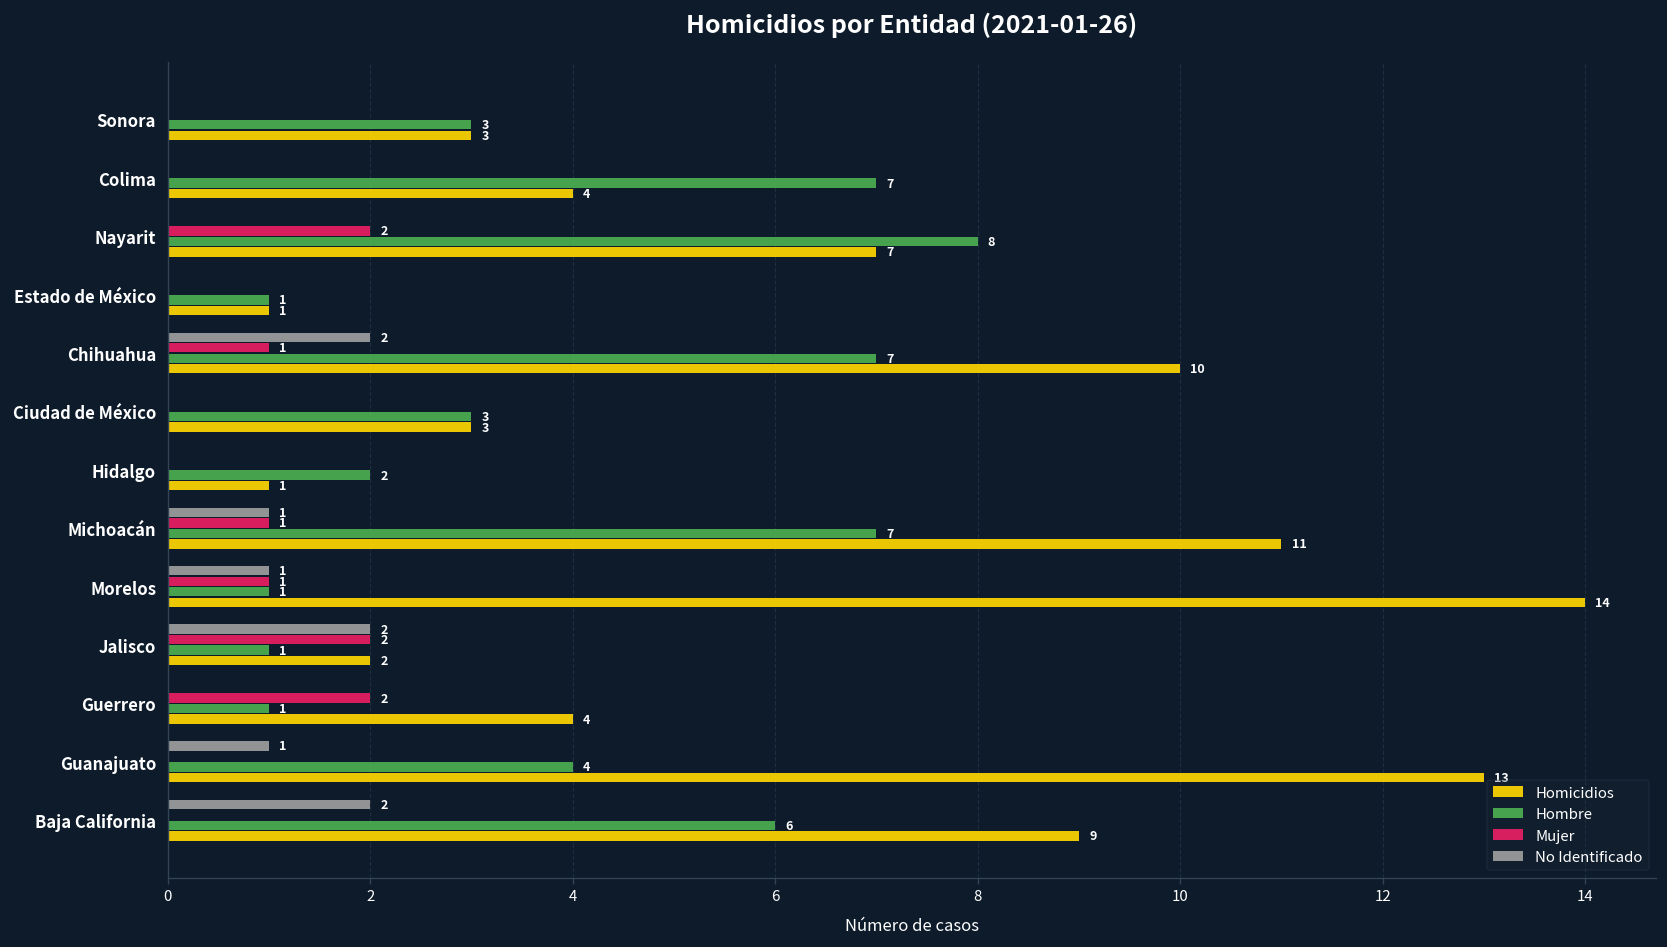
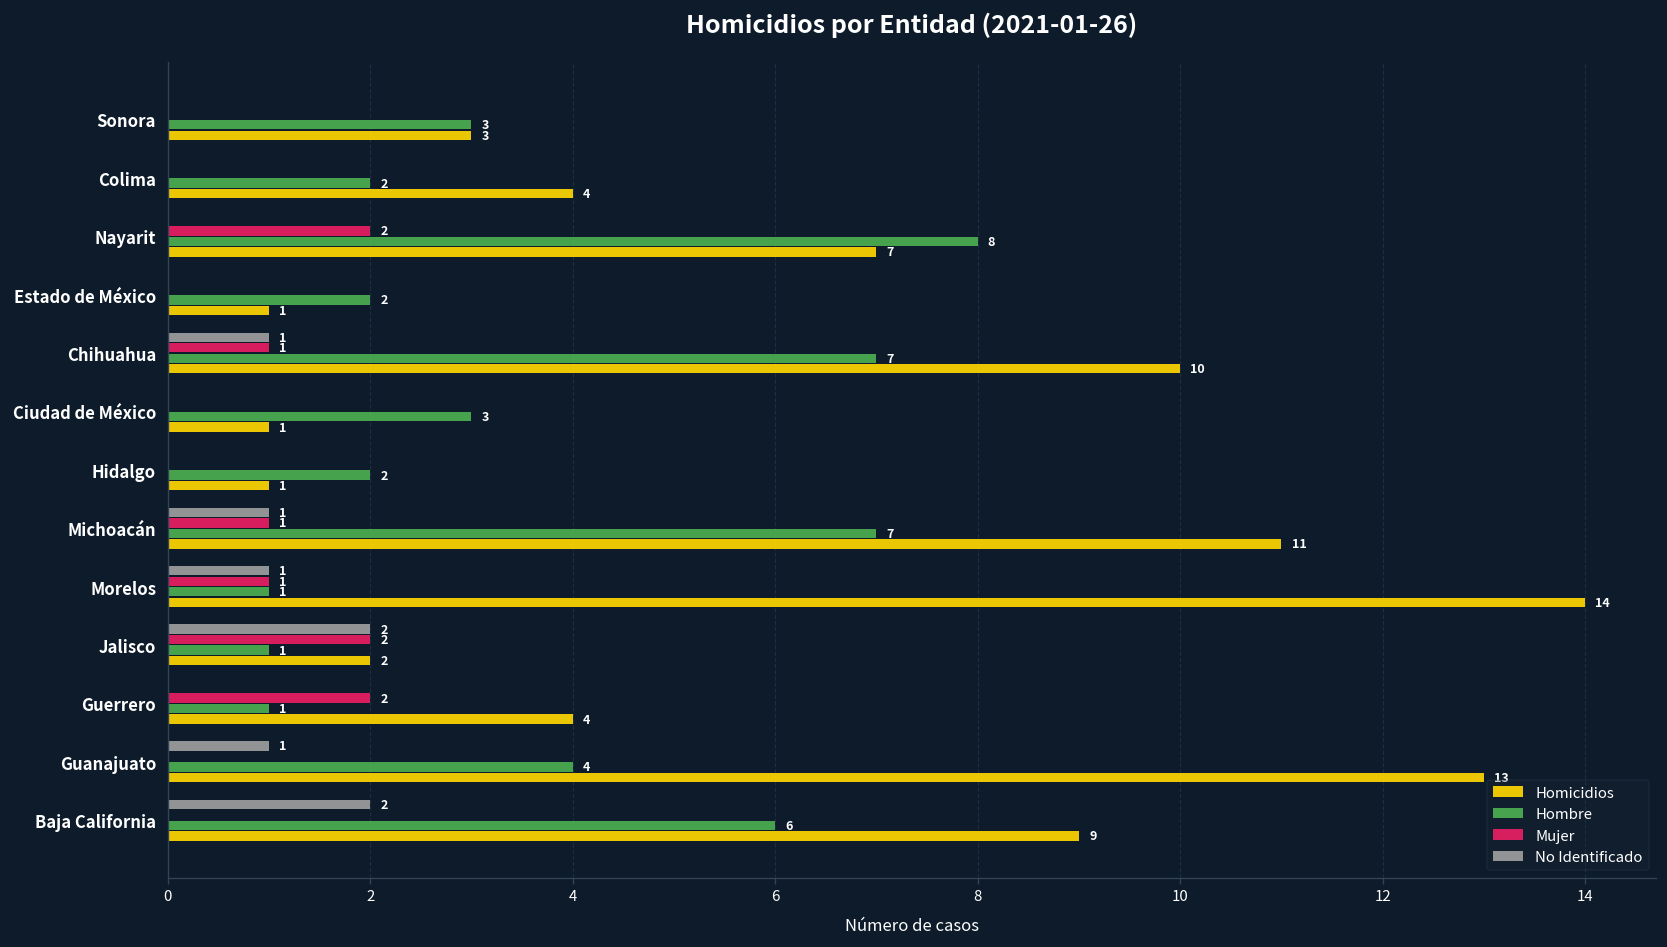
  {
    "Homicidios": {
      "Sonora": 3,
      "Colima": 4,
      "Nayarit": 7,
      "Estado de México": 1,
      "Chihuahua": 10,
-     "Ciudad de México": 3,
+     "Ciudad de México": 1,
      "Hidalgo": 1,
      "Michoacán": 11,
      "Morelos": 14,
      "Jalisco": 2,
      "Guerrero": 4,
      "Baja California": 9
    },
    "Hombre": {
      "Sonora": 3,
-     "Colima": 7,
+     "Colima": 2,
      "Nayarit": 8,
-     "Estado de México": 1,
+     "Estado de México": 2,
      "Chihuahua": 7,
      "Ciudad de México": 3,
      "Hidalgo": 2,
      "Michoacán": 7,
      "Morelos": 1,
      "Jalisco": 1,
      "Guerrero": 1,
      "Guanajuato": 4,
      "Baja California": 6
    },
    "Mujer": {
      "Nayarit": 2,
      "Chihuahua": 1,
      "Michoacán": 1,
      "Morelos": 1,
      "Jalisco": 2,
      "Guerrero": 2
    },
    "No Identificado": {
-     "Chihuahua": 2,
+     "Chihuahua": 1,
      "Michoacán": 1,
      "Morelos": 1,
      "Jalisco": 2,
      "Guanajuato": 1,
      "Baja California": 2
    }
  }
